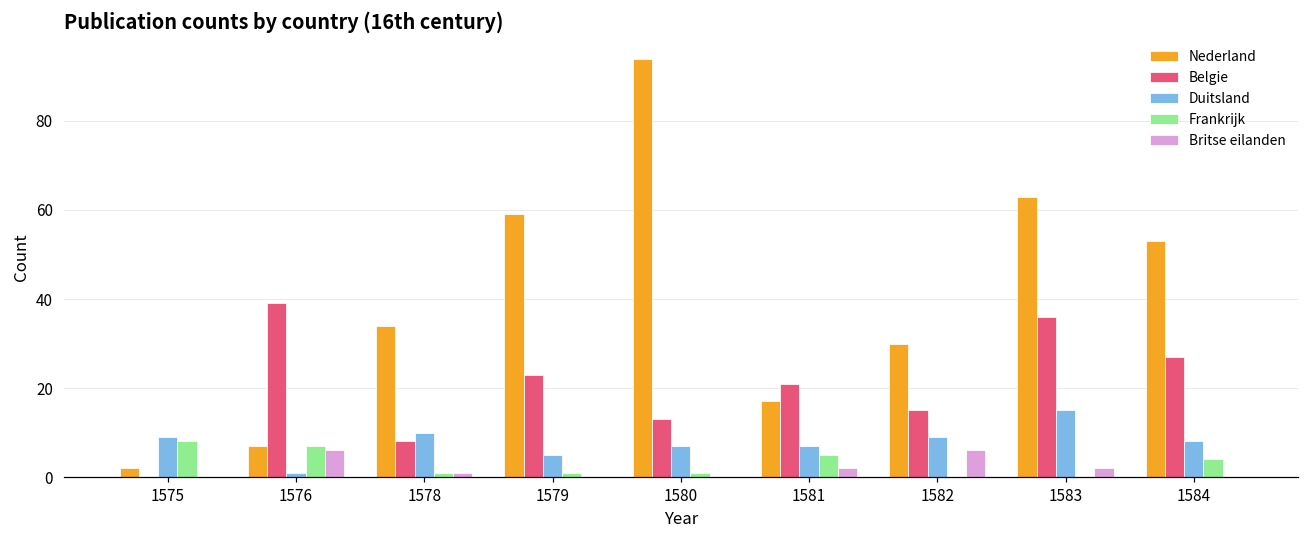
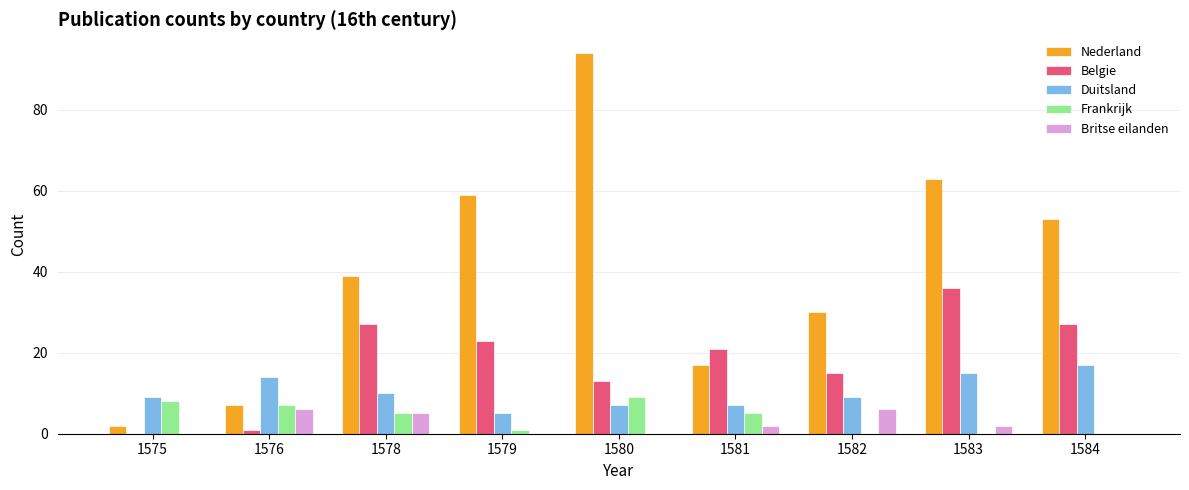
  {
    "Nederland": {
      "1575": 2,
      "1576": 7,
-     "1578": 34,
+     "1578": 39,
      "1579": 59,
      "1580": 94,
      "1581": 17,
      "1582": 30,
      "1583": 63,
      "1584": 53
    },
    "Belgie": {
      "1575": 0,
-     "1576": 39,
-     "1578": 8,
+     "1576": 1,
+     "1578": 27,
      "1579": 23,
      "1580": 13,
      "1581": 21,
      "1582": 15,
      "1583": 36,
      "1584": 27
    },
    "Duitsland": {
      "1575": 9,
-     "1576": 1,
+     "1576": 14,
      "1578": 10,
      "1579": 5,
      "1580": 7,
      "1581": 7,
      "1582": 9,
      "1583": 15,
-     "1584": 8
+     "1584": 17
    },
    "Frankrijk": {
      "1575": 8,
      "1576": 7,
-     "1578": 1,
+     "1578": 5,
      "1579": 1,
-     "1580": 1,
+     "1580": 9,
      "1581": 5,
      "1582": 0,
      "1583": 0,
-     "1584": 4
+     "1584": 0
    },
    "Britse eilanden": {
      "1575": 0,
      "1576": 6,
-     "1578": 1,
+     "1578": 5,
      "1579": 0,
      "1580": 0,
      "1581": 2,
      "1582": 6,
      "1583": 2,
      "1584": 0
    }
  }
